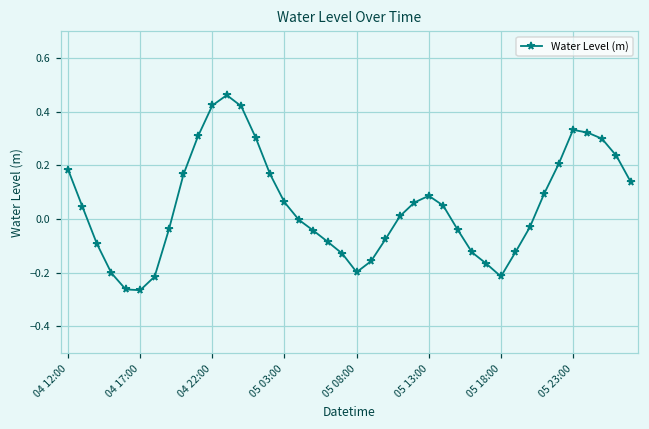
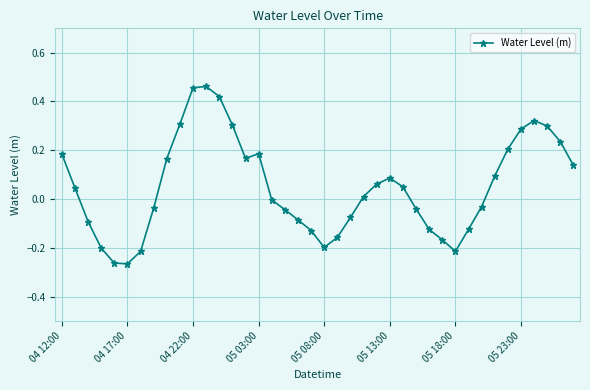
  {
    "04 12:00": 0.18,
    "04 17:00": -0.27,
-   "04 22:00": 0.42,
-   "05 03:00": 0.06,
+   "04 22:00": 0.46,
+   "05 03:00": 0.19,
    "05 08:00": -0.20,
    "05 13:00": 0.09,
    "05 18:00": -0.21,
-   "05 23:00": 0.33
+   "05 23:00": 0.29
  }
